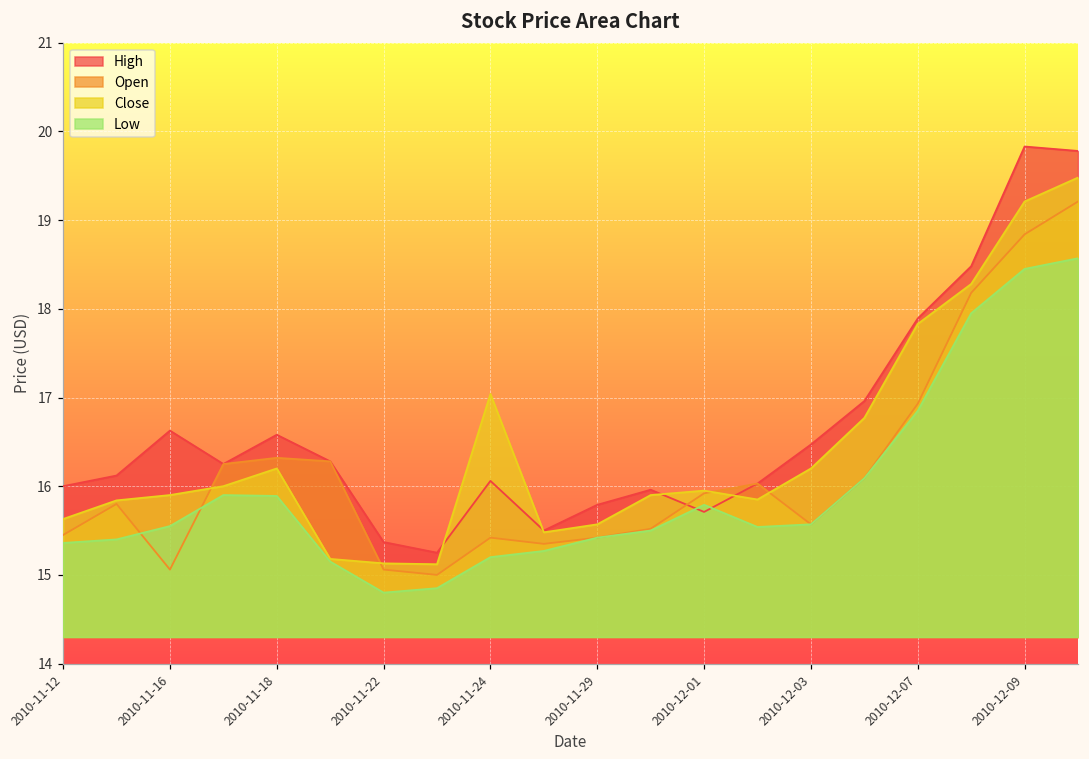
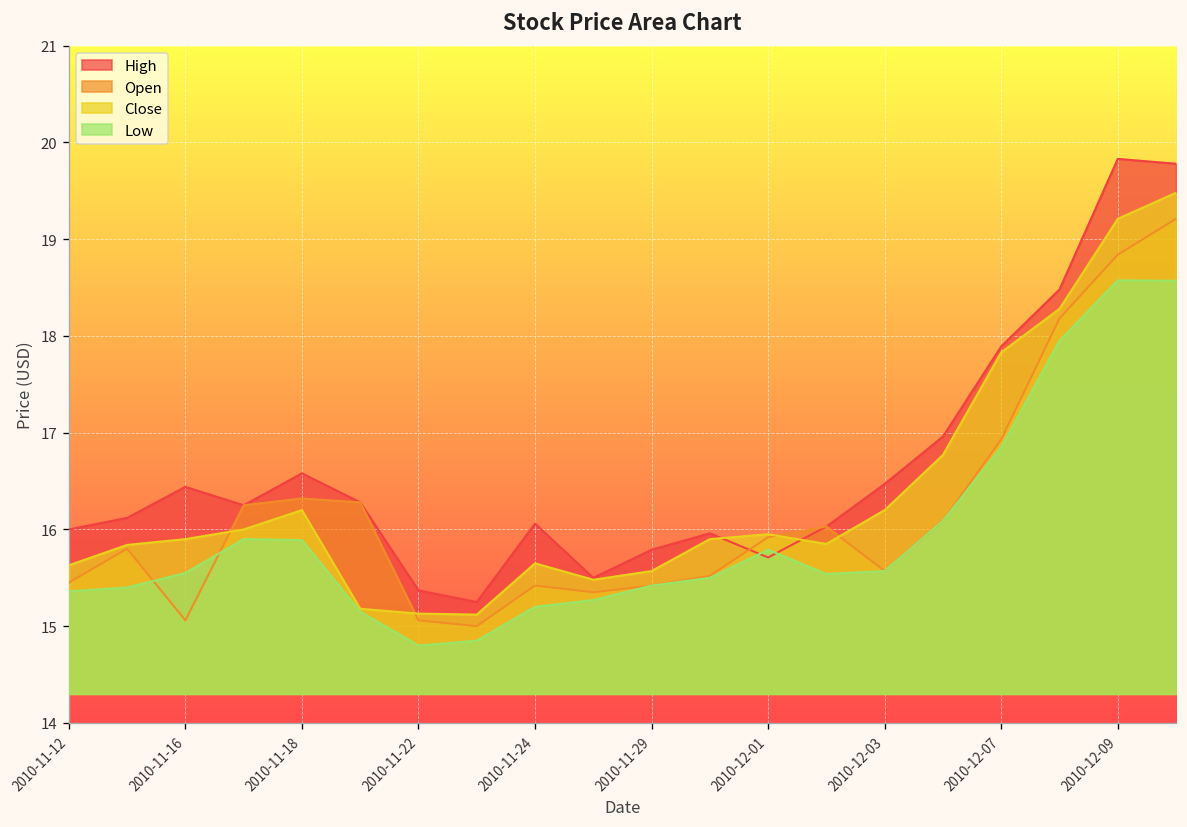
  {
    "High": {
      "2010-11-12": 16.0,
-     "2010-11-16": 16.6,
+     "2010-11-16": 16.4,
      "2010-11-18": 16.6,
      "2010-11-22": 15.4,
      "2010-11-24": 16.1,
      "2010-11-29": 15.8,
      "2010-12-01": 15.7,
      "2010-12-03": 16.5,
      "2010-12-07": 17.9,
      "2010-12-09": 19.8
    },
    "Open": {
      "2010-11-12": 15.5,
      "2010-11-16": 15.1,
      "2010-11-18": 16.3,
      "2010-11-22": 15.1,
      "2010-11-24": 15.4,
      "2010-12-07": 16.9,
      "2010-12-09": 18.8
    },
    "Close": {
      "2010-11-12": 15.6,
      "2010-11-16": 15.9,
      "2010-11-18": 16.2,
      "2010-11-22": 15.1,
-     "2010-11-24": 17.0,
+     "2010-11-24": 15.7,
      "2010-11-29": 15.6,
      "2010-12-03": 16.2,
      "2010-12-07": 17.8,
      "2010-12-09": 19.2
    },
    "Low": {
      "2010-11-12": 15.4,
      "2010-11-16": 15.6,
      "2010-11-18": 15.9,
      "2010-11-22": 14.8,
      "2010-11-24": 15.2,
      "2010-12-01": 15.8,
      "2010-12-07": 16.9,
-     "2010-12-09": 18.5
+     "2010-12-09": 18.6
    }
  }
